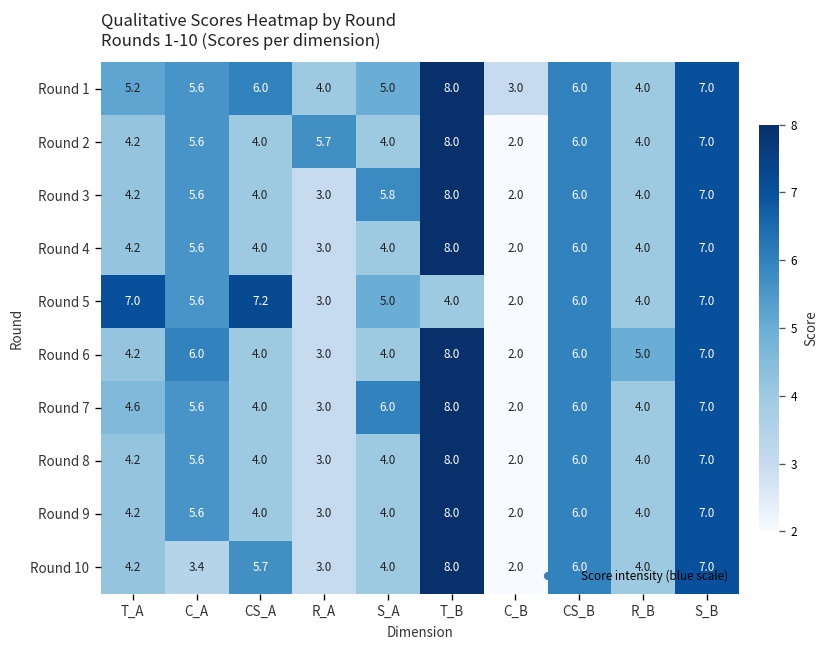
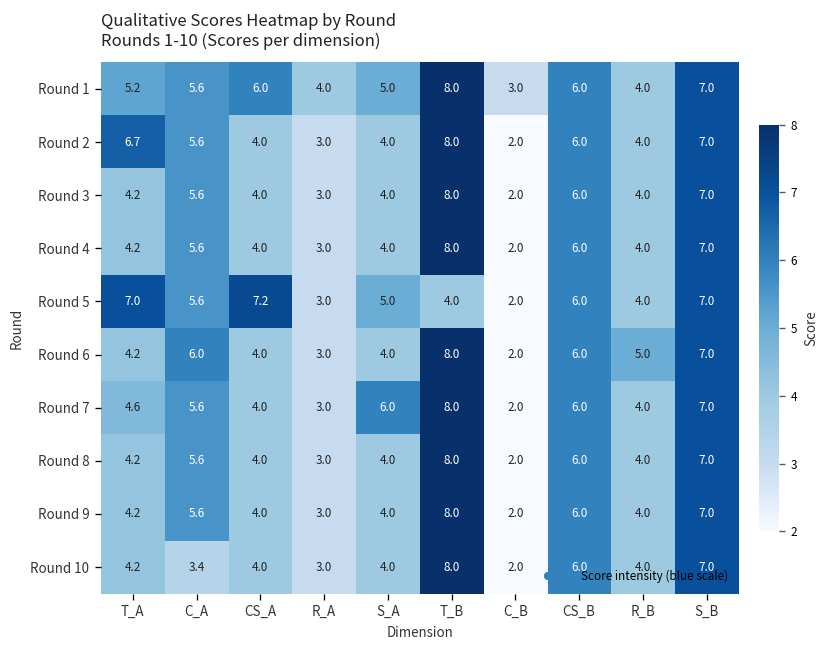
  {
    "Round 1": {
      "T_A": 5.2,
      "C_A": 5.6,
      "CS_A": 6.0,
      "R_A": 4.0,
      "S_A": 5.0,
      "T_B": 8.0,
      "C_B": 3.0,
      "CS_B": 6.0,
      "R_B": 4.0,
      "S_B": 7.0
    },
    "Round 2": {
-     "T_A": 4.2,
+     "T_A": 6.7,
      "C_A": 5.6,
      "CS_A": 4.0,
-     "R_A": 5.7,
+     "R_A": 3.0,
      "S_A": 4.0,
      "T_B": 8.0,
      "C_B": 2.0,
      "CS_B": 6.0,
      "R_B": 4.0,
      "S_B": 7.0
    },
    "Round 3": {
      "T_A": 4.2,
      "C_A": 5.6,
      "CS_A": 4.0,
      "R_A": 3.0,
-     "S_A": 5.8,
+     "S_A": 4.0,
      "T_B": 8.0,
      "C_B": 2.0,
      "CS_B": 6.0,
      "R_B": 4.0,
      "S_B": 7.0
    },
    "Round 4": {
      "T_A": 4.2,
      "C_A": 5.6,
      "CS_A": 4.0,
      "R_A": 3.0,
      "S_A": 4.0,
      "T_B": 8.0,
      "C_B": 2.0,
      "CS_B": 6.0,
      "R_B": 4.0,
      "S_B": 7.0
    },
    "Round 5": {
      "T_A": 7.0,
      "C_A": 5.6,
      "CS_A": 7.2,
      "R_A": 3.0,
      "S_A": 5.0,
      "T_B": 4.0,
      "C_B": 2.0,
      "CS_B": 6.0,
      "R_B": 4.0,
      "S_B": 7.0
    },
    "Round 6": {
      "T_A": 4.2,
      "C_A": 6.0,
      "CS_A": 4.0,
      "R_A": 3.0,
      "S_A": 4.0,
      "T_B": 8.0,
      "C_B": 2.0,
      "CS_B": 6.0,
      "R_B": 5.0,
      "S_B": 7.0
    },
    "Round 7": {
      "T_A": 4.6,
      "C_A": 5.6,
      "CS_A": 4.0,
      "R_A": 3.0,
      "S_A": 6.0,
      "T_B": 8.0,
      "C_B": 2.0,
      "CS_B": 6.0,
      "R_B": 4.0,
      "S_B": 7.0
    },
    "Round 8": {
      "T_A": 4.2,
      "C_A": 5.6,
      "CS_A": 4.0,
      "R_A": 3.0,
      "S_A": 4.0,
      "T_B": 8.0,
      "C_B": 2.0,
      "CS_B": 6.0,
      "R_B": 4.0,
      "S_B": 7.0
    },
    "Round 9": {
      "T_A": 4.2,
      "C_A": 5.6,
      "CS_A": 4.0,
      "R_A": 3.0,
      "S_A": 4.0,
      "T_B": 8.0,
      "C_B": 2.0,
      "CS_B": 6.0,
      "R_B": 4.0,
      "S_B": 7.0
    },
    "Round 10": {
      "T_A": 4.2,
      "C_A": 3.4,
-     "CS_A": 5.7,
+     "CS_A": 4.0,
      "R_A": 3.0,
      "S_A": 4.0,
      "T_B": 8.0,
      "C_B": 2.0,
      "CS_B": 6.0,
      "R_B": 4.0,
      "S_B": 7.0
    }
  }
